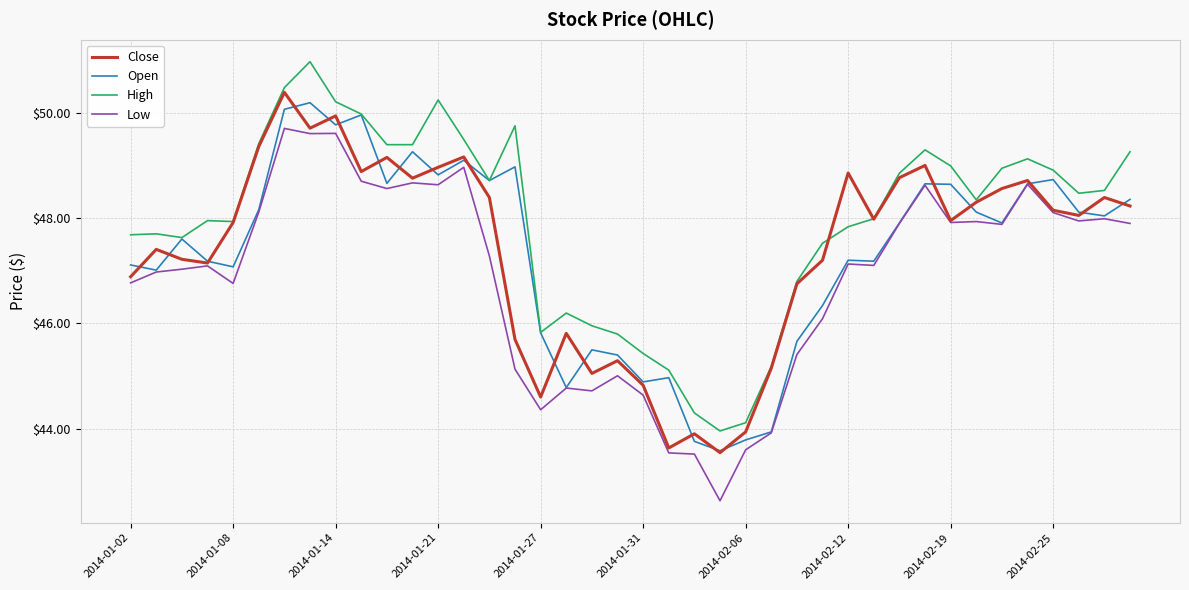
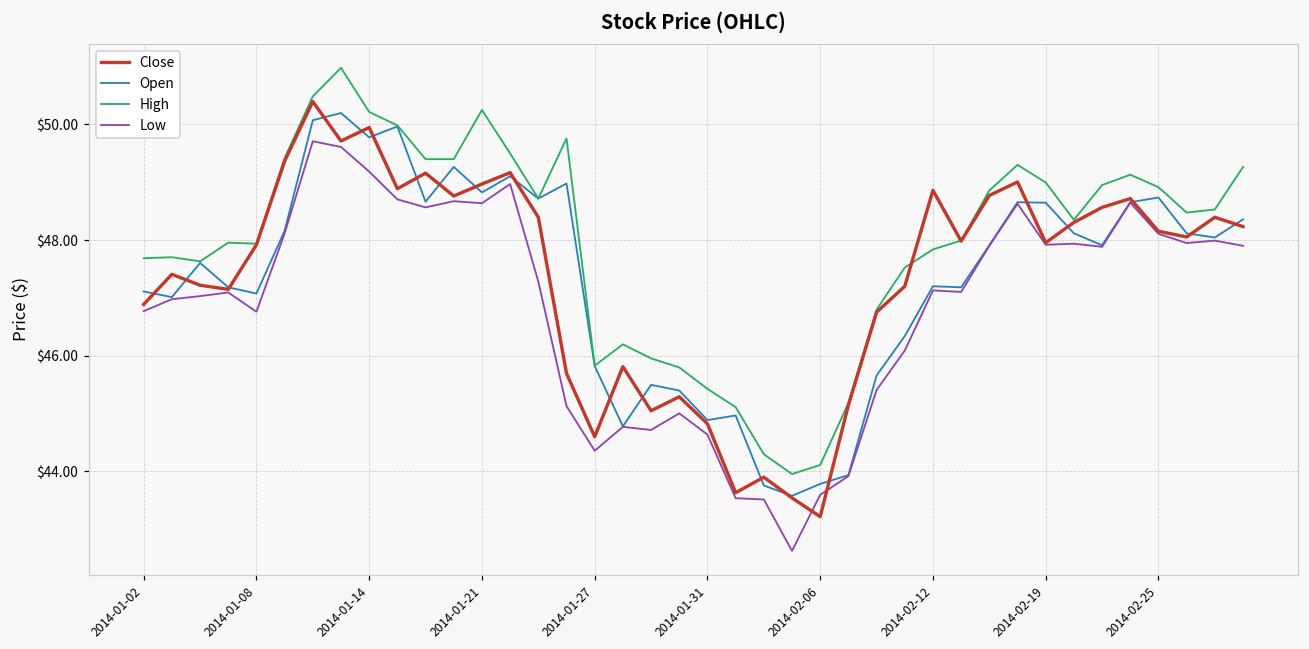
  {
    "Close": {
      "2014-01-02": "$46.9",
      "2014-01-14": "$49.9",
      "2014-01-21": "$49.0",
      "2014-01-27": "$44.6",
      "2014-01-31": "$44.8",
-     "2014-02-06": "$43.9",
+     "2014-02-06": "$43.2",
      "2014-02-12": "$48.9"
    },
    "Open": {
      "2014-01-02": "$47.1",
      "2014-01-08": "$47.1",
      "2014-01-14": "$49.8",
      "2014-01-21": "$48.8",
      "2014-01-31": "$44.9",
      "2014-02-06": "$43.8",
      "2014-02-12": "$47.2",
      "2014-02-19": "$48.6",
      "2014-02-25": "$48.7"
    },
    "High": {
      "2014-01-02": "$47.7",
      "2014-01-14": "$50.2",
      "2014-01-21": "$50.2",
      "2014-01-31": "$45.4",
      "2014-02-06": "$44.1",
      "2014-02-12": "$47.8",
      "2014-02-19": "$49.0",
      "2014-02-25": "$48.9"
    },
    "Low": {
      "2014-01-02": "$46.8",
      "2014-01-08": "$46.8",
-     "2014-01-14": "$49.6",
+     "2014-01-14": "$49.2",
      "2014-01-21": "$48.6",
      "2014-01-27": "$44.4",
      "2014-01-31": "$44.6",
      "2014-02-06": "$43.6",
      "2014-02-12": "$47.1"
    }
  }
